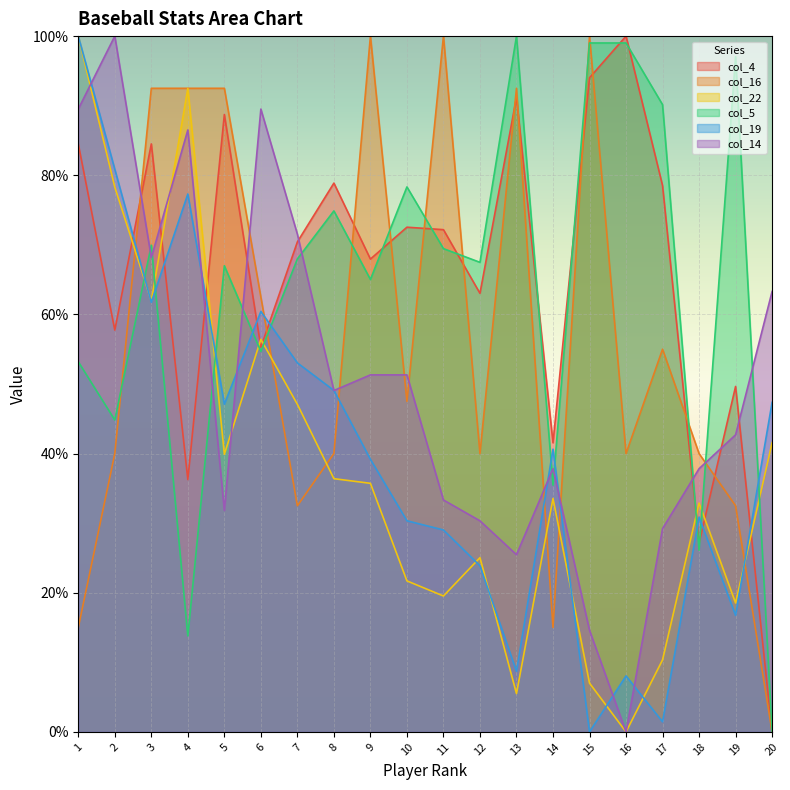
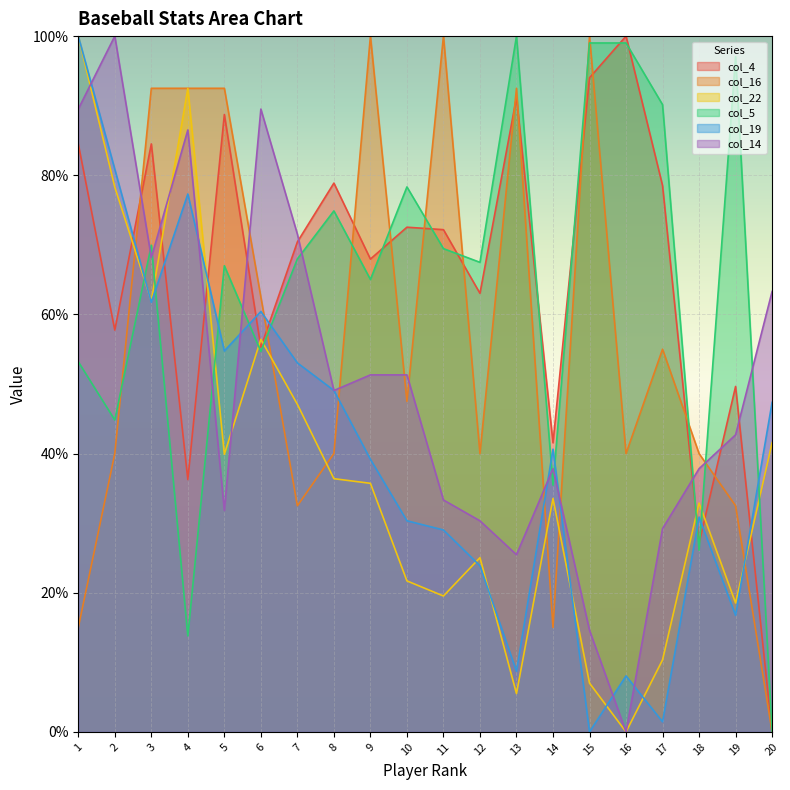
  {
    "col_5": {
      "1": "53%",
      "2": "45%",
      "3": "70%",
      "4": "14%",
      "5": "67%",
      "6": "55%",
      "7": "68%",
      "8": "75%",
      "9": "65%",
      "10": "78%",
      "11": "69%",
      "12": "67%",
      "13": "100%",
      "14": "35%",
      "15": "99%",
      "16": "99%",
      "17": "90%",
      "18": "26%"
    },
    "col_19": {
      "2": "81%",
      "4": "77%",
-     "5": "47%",
+     "5": "55%",
      "6": "60%",
      "7": "53%",
      "9": "39%",
      "10": "30%",
      "11": "29%",
      "12": "24%",
      "13": "9%",
      "14": "41%",
      "15": "0%",
      "16": "8%",
      "17": "1%",
      "18": "31%",
      "19": "17%",
      "20": "47%"
    },
    "col_14": {
      "1": "90%",
      "2": "100%",
      "3": "68%",
      "4": "87%",
      "5": "32%",
      "6": "90%",
      "7": "72%",
      "9": "51%",
      "10": "51%",
      "11": "33%",
      "12": "30%",
      "13": "25%",
      "14": "38%",
      "15": "15%",
      "17": "29%",
      "18": "38%",
      "19": "43%",
      "20": "63%"
    }
  }
